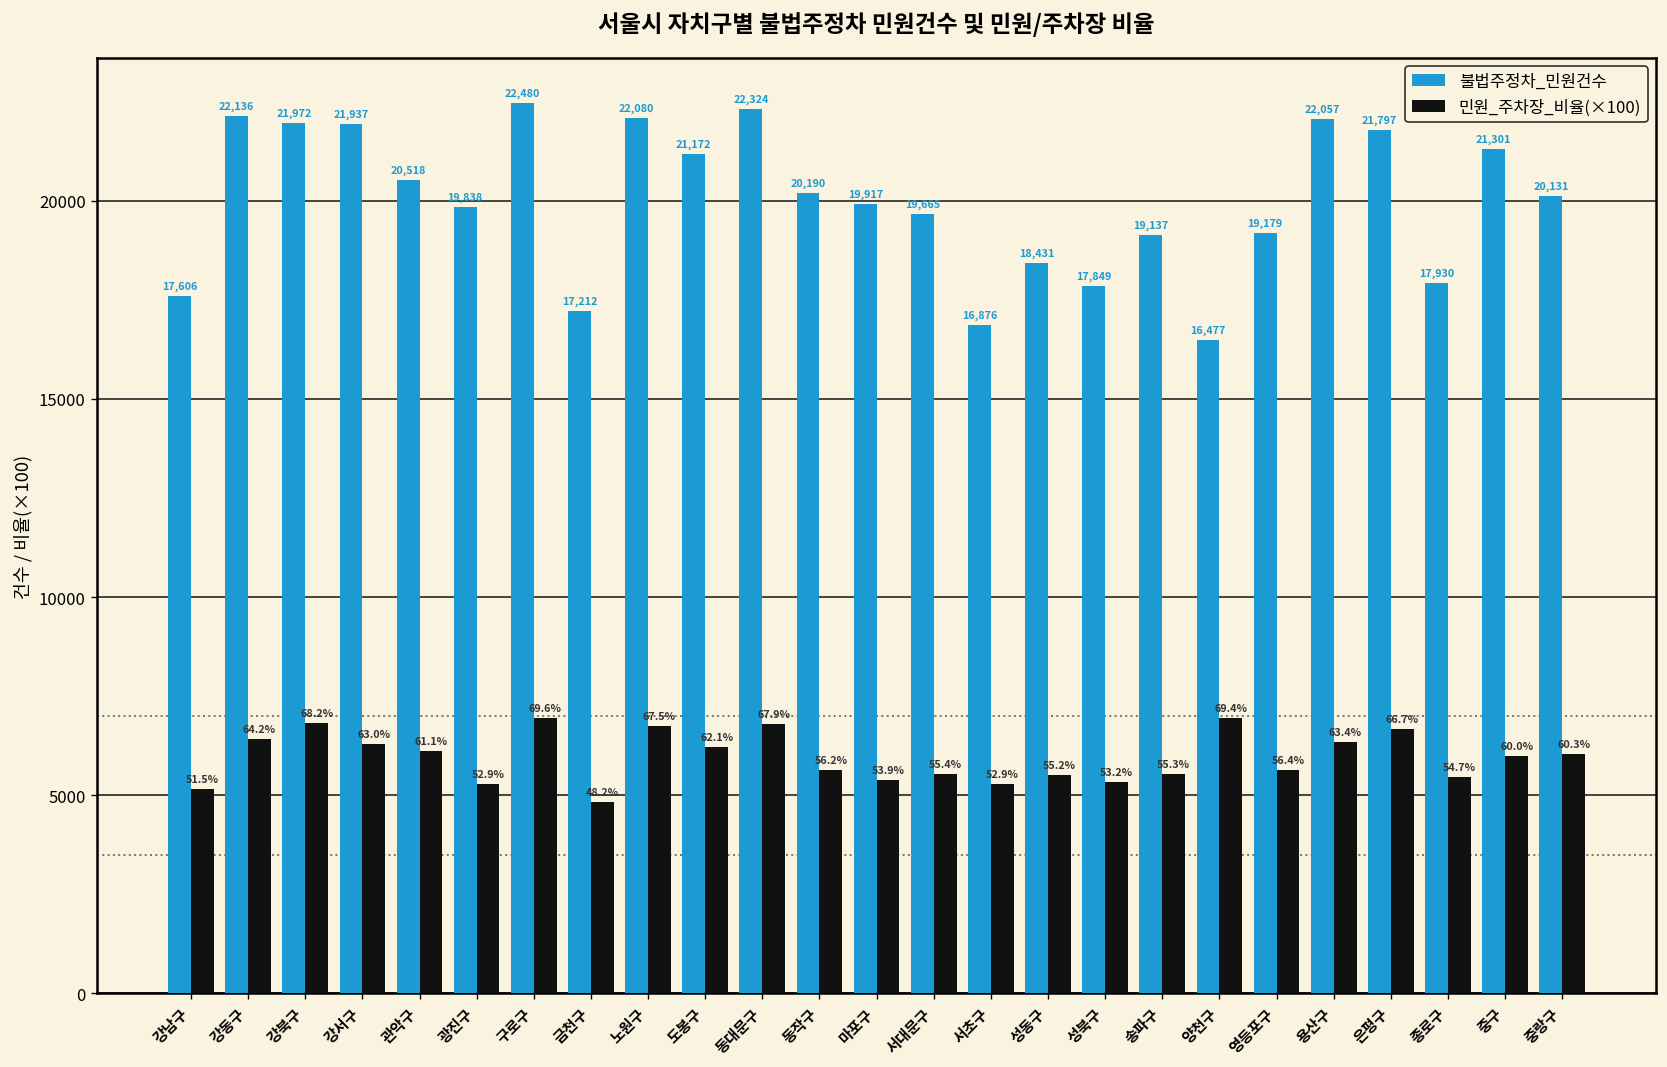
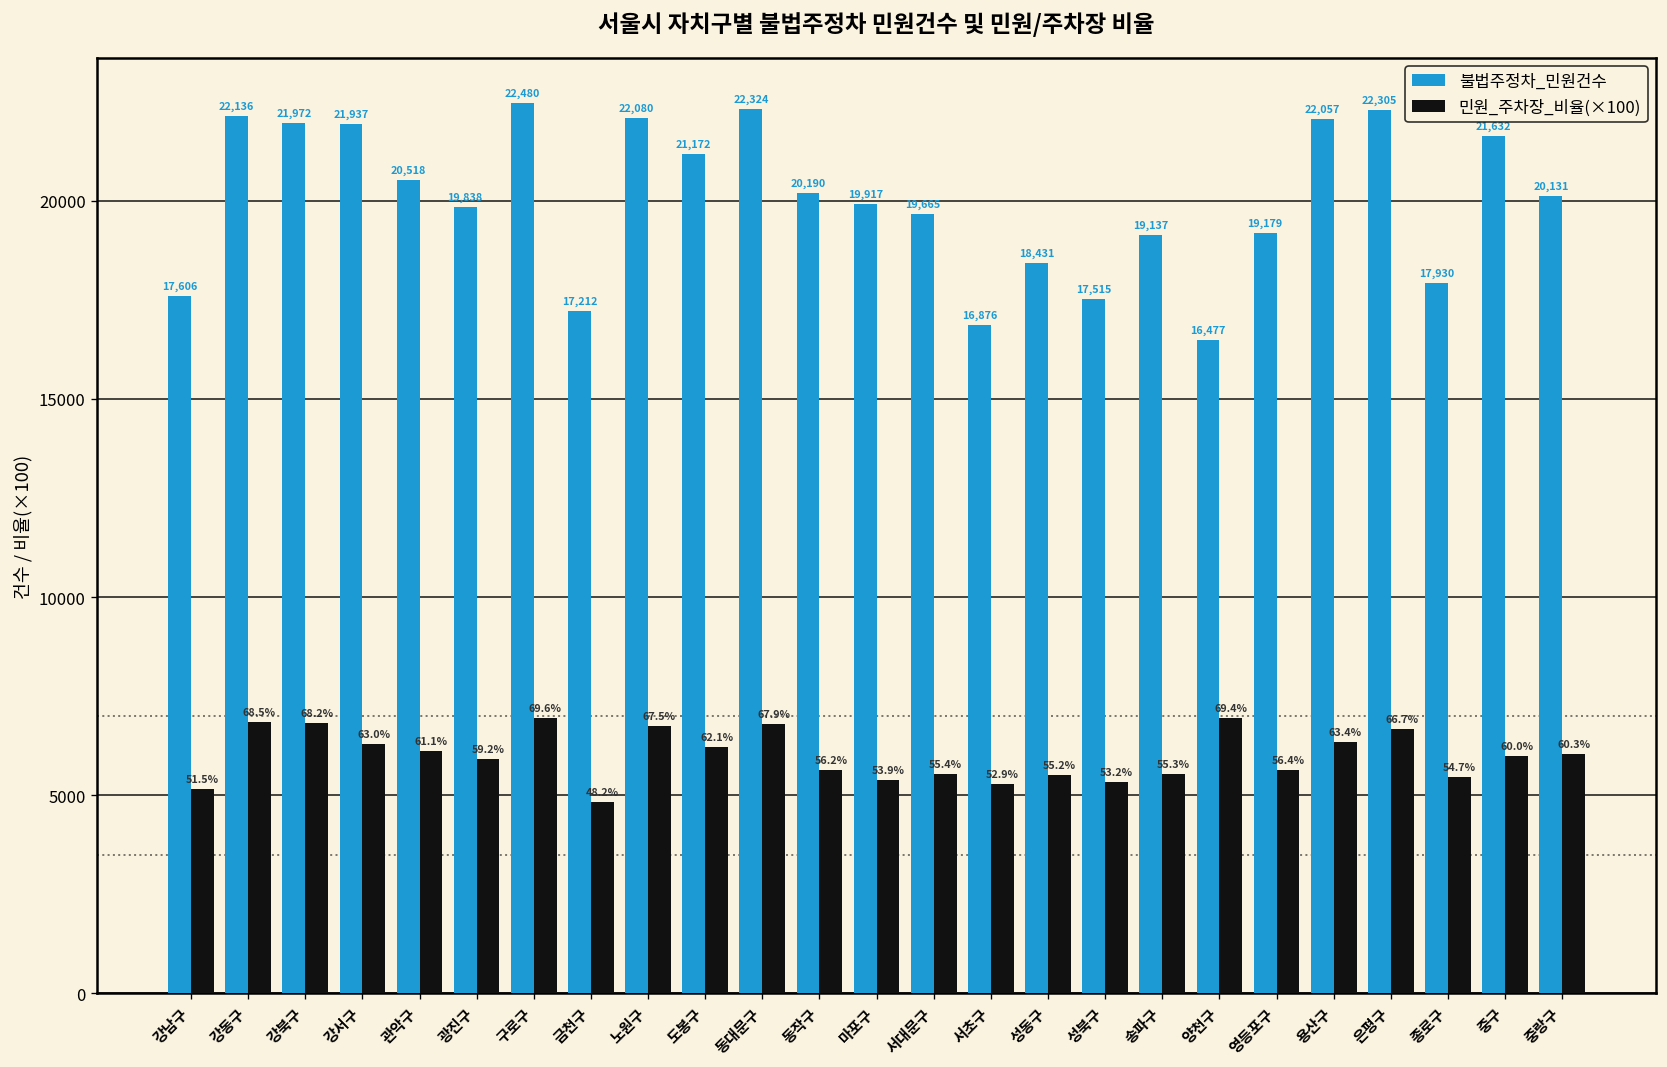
  {
    "불법주정차_민원건수": {
      "강남구": "17,606",
      "강동구": "22,136",
      "강북구": "21,972",
      "강서구": "21,937",
      "관악구": "20,518",
      "광진구": "19,838",
      "구로구": "22,480",
      "금천구": "17,212",
      "노원구": "22,080",
      "도봉구": "21,172",
      "동대문구": "22,324",
      "동작구": "20,190",
      "마포구": "19,917",
      "서대문구": "19,665",
      "서초구": "16,876",
      "성동구": "18,431",
-     "성북구": "17,849",
+     "성북구": "17,515",
      "송파구": "19,137",
      "양천구": "16,477",
      "영등포구": "19,179",
      "용산구": "22,057",
-     "은평구": "21,797",
+     "은평구": "22,305",
      "종로구": "17,930",
-     "중구": "21300",
+     "중구": "21600",
      "중랑구": "20,131"
    },
    "민원_주차장_비율(×100)": {
-     "강동구": "64.2%",
-     "광진구": "52.9%"
+     "강동구": "68.5%",
+     "광진구": "59.2%"
    }
  }
